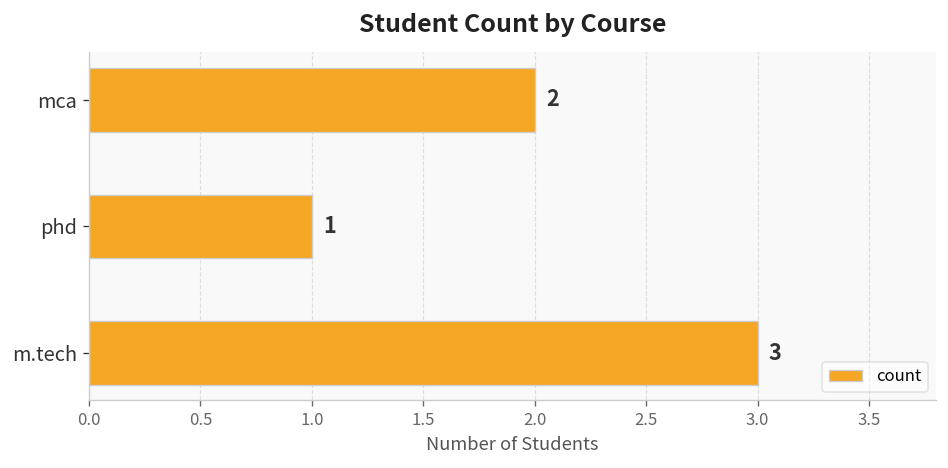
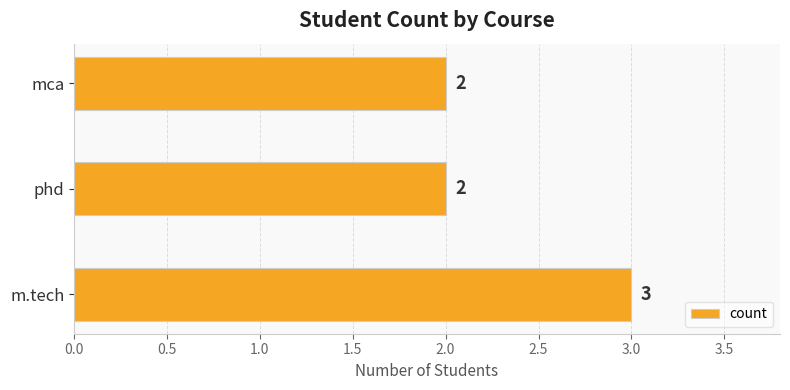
  {
    "mca": 2,
-   "phd": 1,
+   "phd": 2,
    "m.tech": 3
  }
